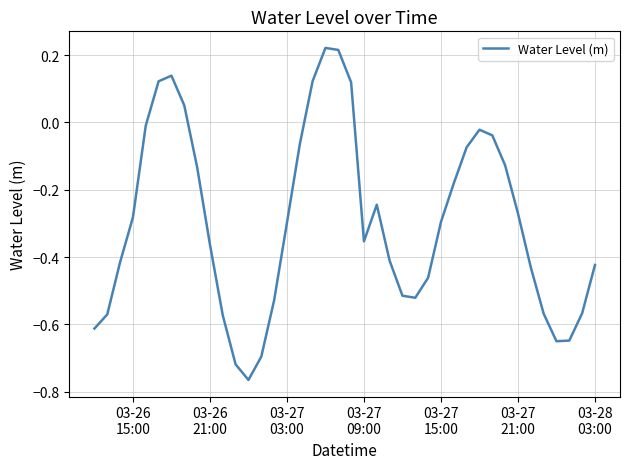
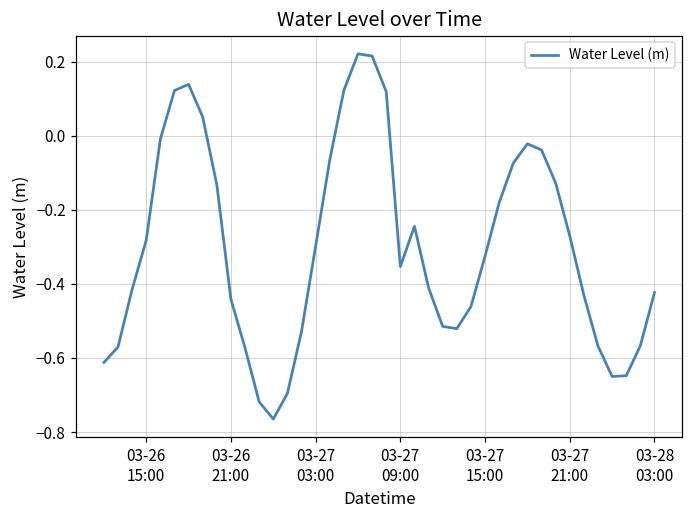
  {
    "03-26 15:00": -0.28,
-   "03-26 21:00": -0.36,
+   "03-26 21:00": -0.44,
    "03-27 03:00": -0.30,
    "03-27 09:00": -0.35,
-   "03-27 15:00": -0.30,
+   "03-27 15:00": -0.33,
    "03-27 21:00": -0.27,
    "03-28 03:00": -0.42
  }
